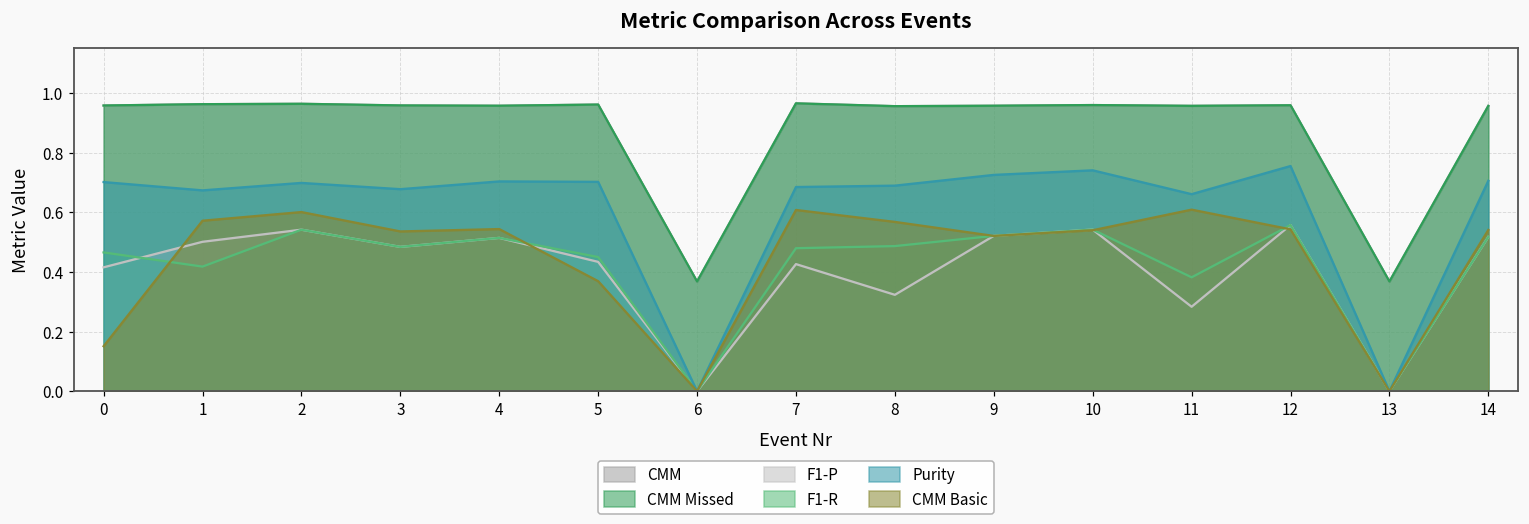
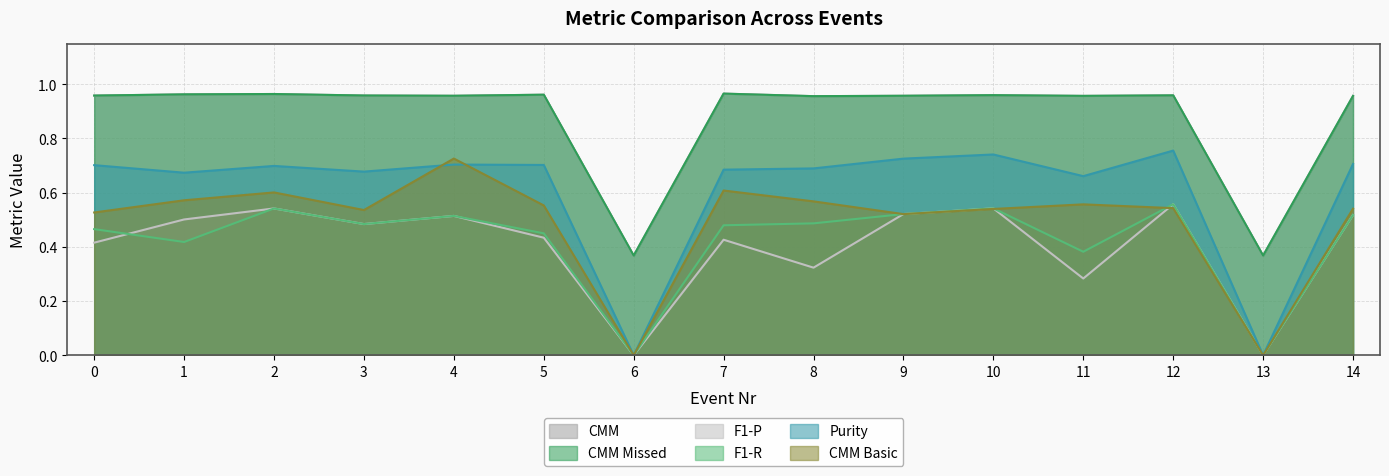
  {
    "F1-P": {
      "0": 0.42,
      "1": 0.50,
      "5": 0.43,
      "7": 0.43,
      "8": 0.32,
      "11": 0.28
    },
    "CMM Basic": {
-     "0": 0.15,
+     "0": 0.53,
      "1": 0.57,
      "2": 0.60,
      "3": 0.54,
-     "4": 0.54,
-     "5": 0.37,
+     "4": 0.73,
+     "5": 0.55,
      "7": 0.61,
      "8": 0.57,
-     "11": 0.61,
+     "11": 0.56,
      "12": 0.54,
      "14": 0.54
    }
  }
